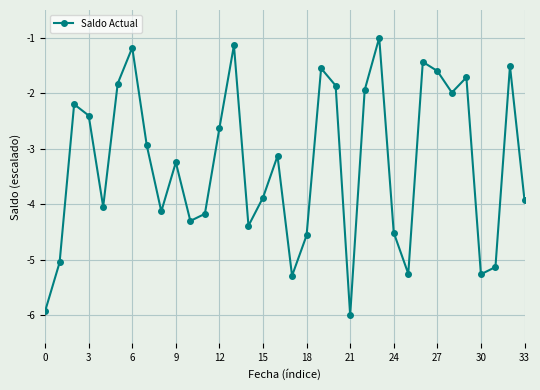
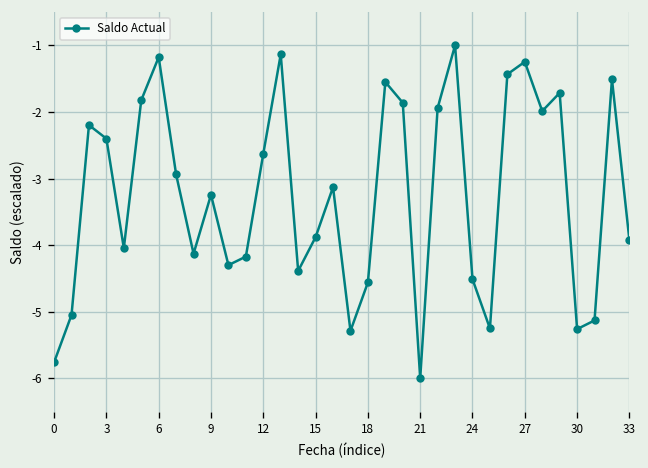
  {
-   "0": -5.9,
+   "0": -5.8,
    "3": -2.4,
    "6": -1.2,
    "9": -3.2,
    "12": -2.6,
    "15": -3.9,
    "18": -4.6,
    "21": -6.0,
    "24": -4.5,
-   "27": -1.6,
+   "27": -1.2,
    "30": -5.3,
    "33": -3.9
  }
